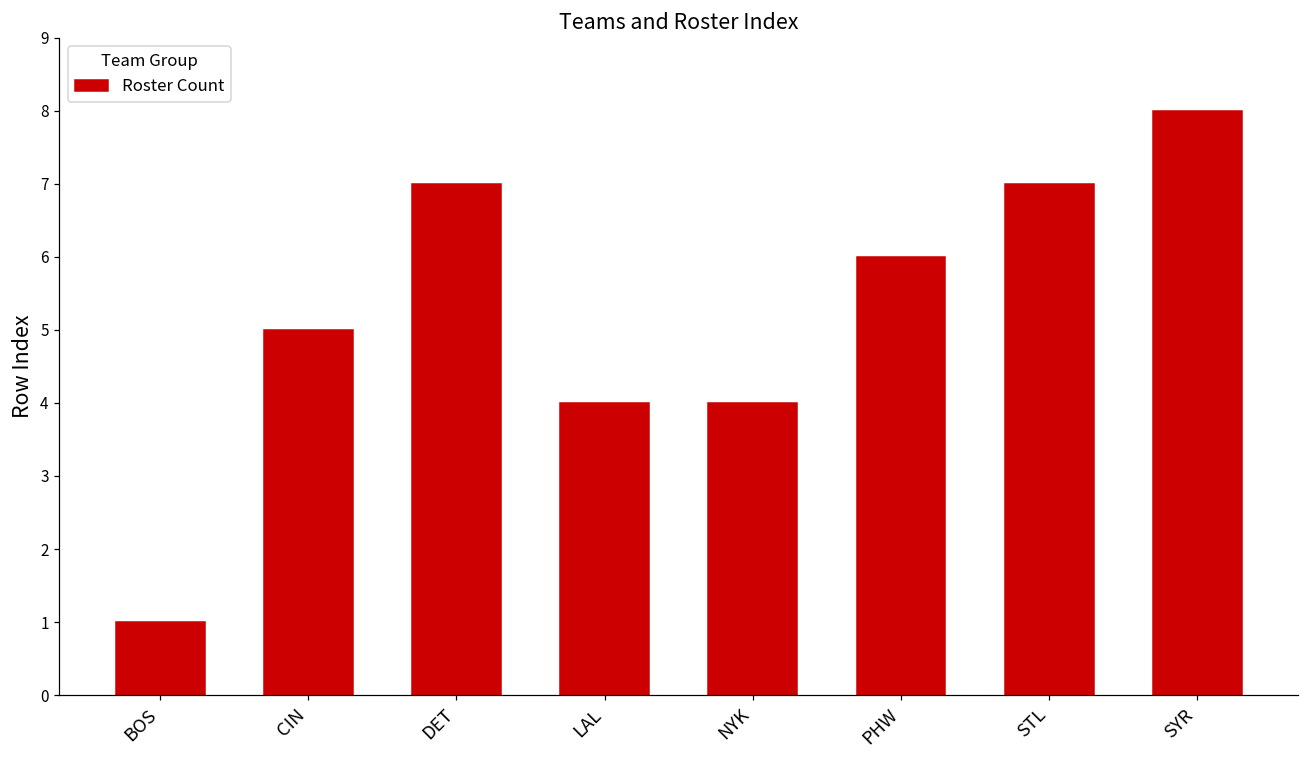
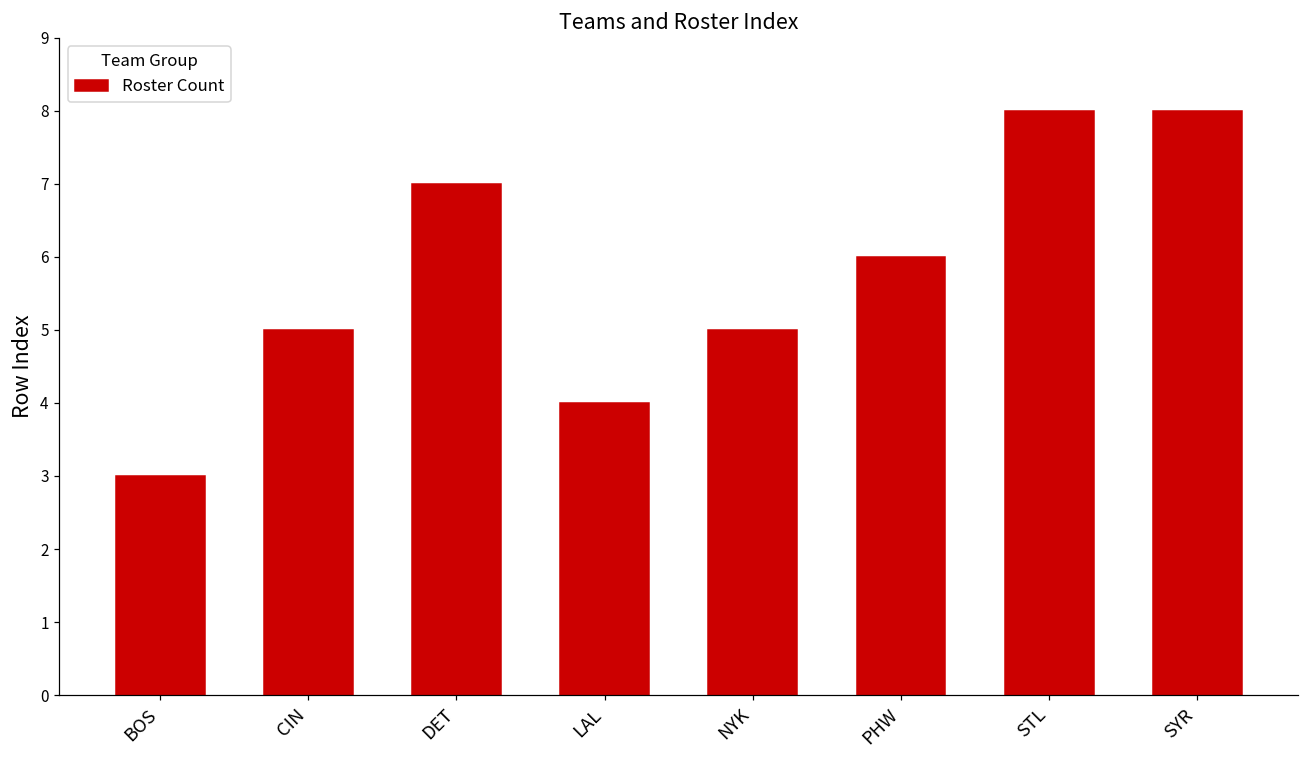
  {
-   "BOS": 1,
+   "BOS": 3,
    "CIN": 5,
    "DET": 7,
    "LAL": 4,
-   "NYK": 4,
+   "NYK": 5,
    "PHW": 6,
-   "STL": 7,
+   "STL": 8,
    "SYR": 8
  }
